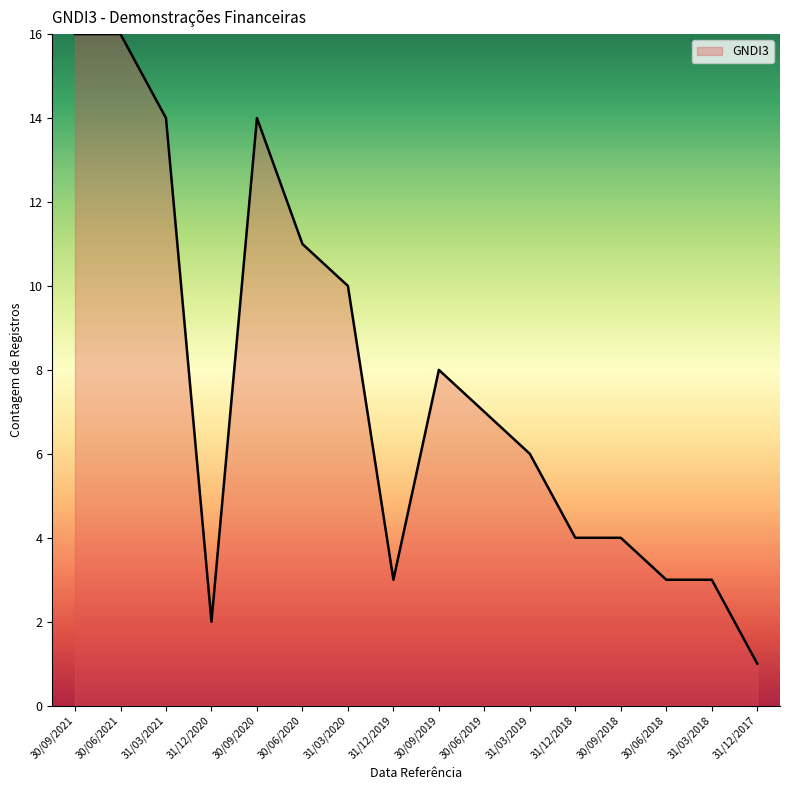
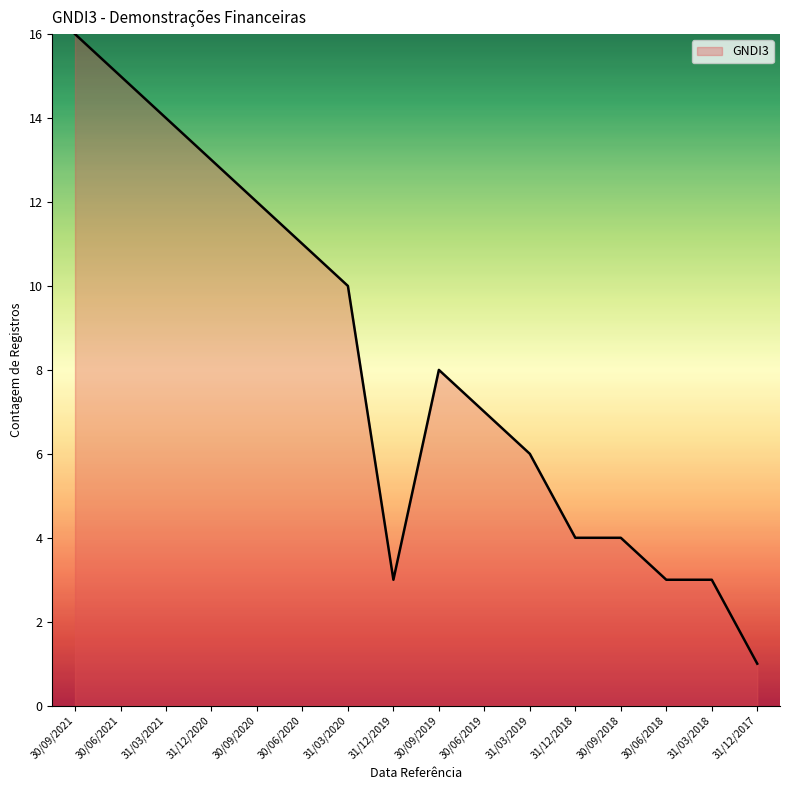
  {
    "30/09/2021": 16,
-   "30/06/2021": 16,
+   "30/06/2021": 15,
    "31/03/2021": 14,
-   "31/12/2020": 2,
-   "30/09/2020": 14,
+   "31/12/2020": 13,
+   "30/09/2020": 12,
    "30/06/2020": 11,
    "31/03/2020": 10,
    "31/12/2019": 3,
    "30/09/2019": 8,
    "30/06/2019": 7,
    "31/03/2019": 6,
    "31/12/2018": 4,
    "30/09/2018": 4,
    "30/06/2018": 3,
    "31/03/2018": 3,
    "31/12/2017": 1
  }
